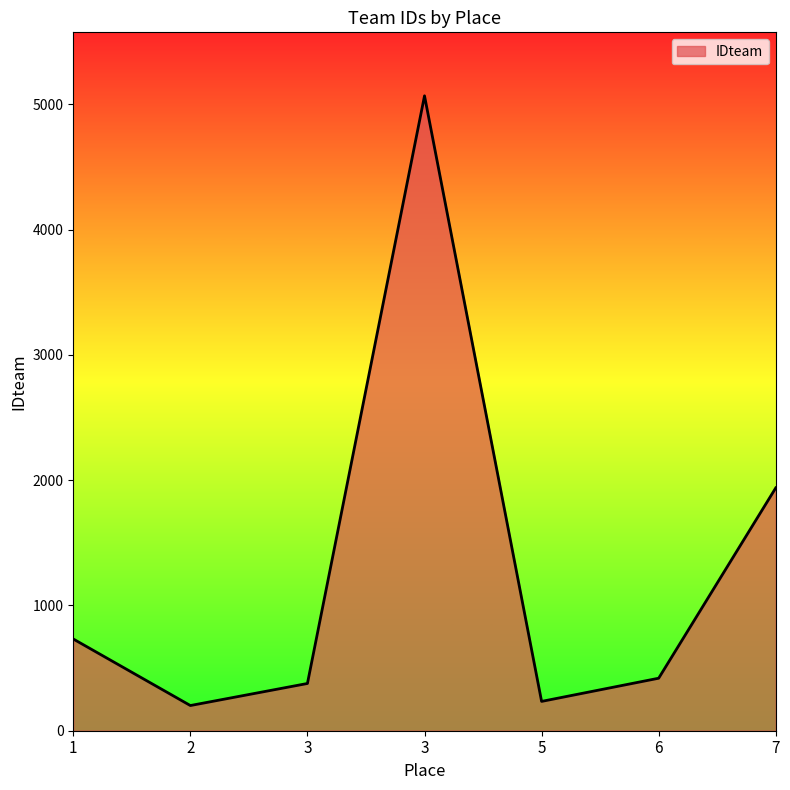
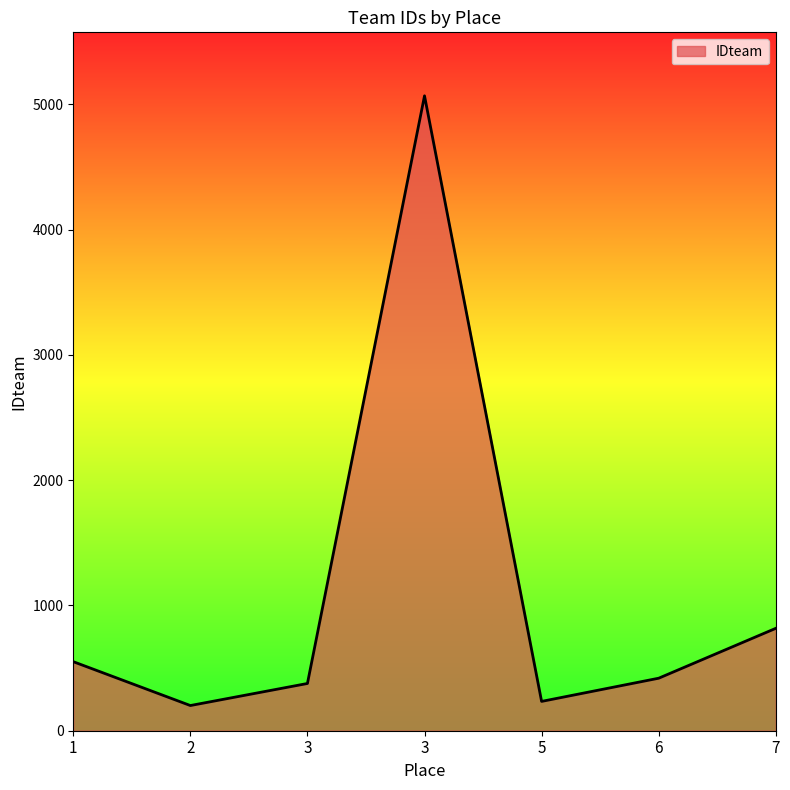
  {
-   "1": 730,
+   "1": 550,
    "2": 200,
    "5": 230,
    "6": 420,
-   "7": 1940
+   "7": 820
  }
